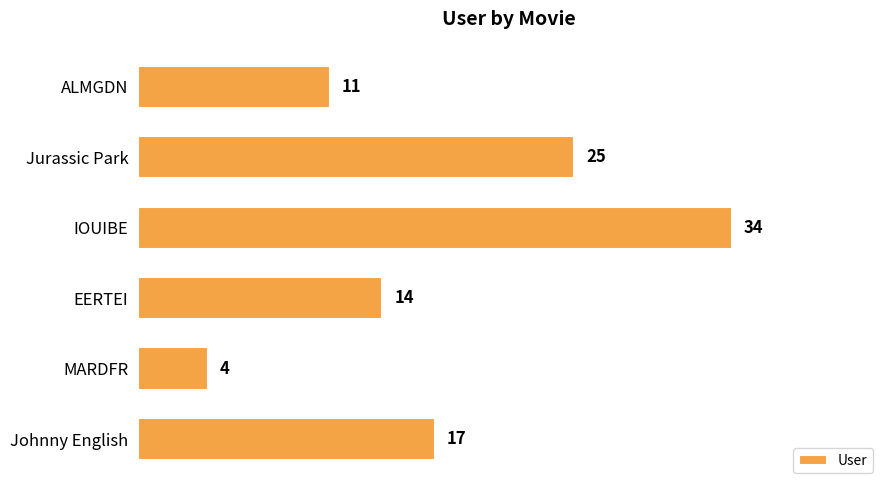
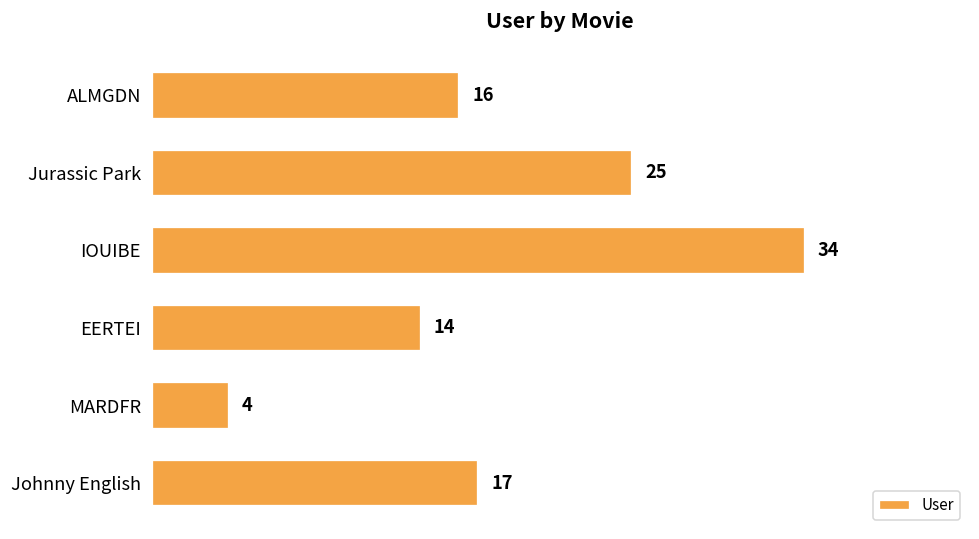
  {
-   "ALMGDN": 11,
+   "ALMGDN": 16,
    "Jurassic Park": 25,
    "IOUIBE": 34,
    "EERTEI": 14,
    "MARDFR": 4,
    "Johnny English": 17
  }
